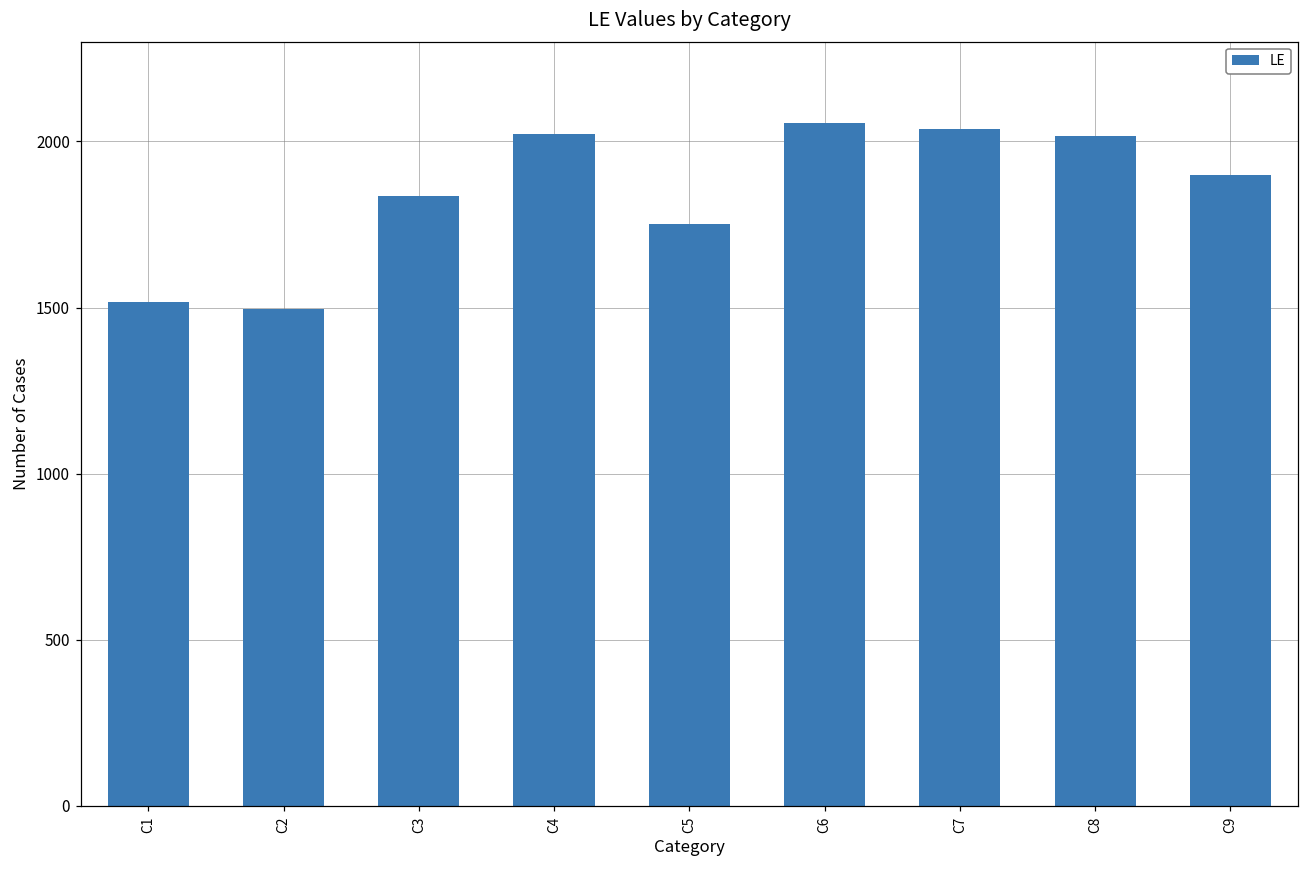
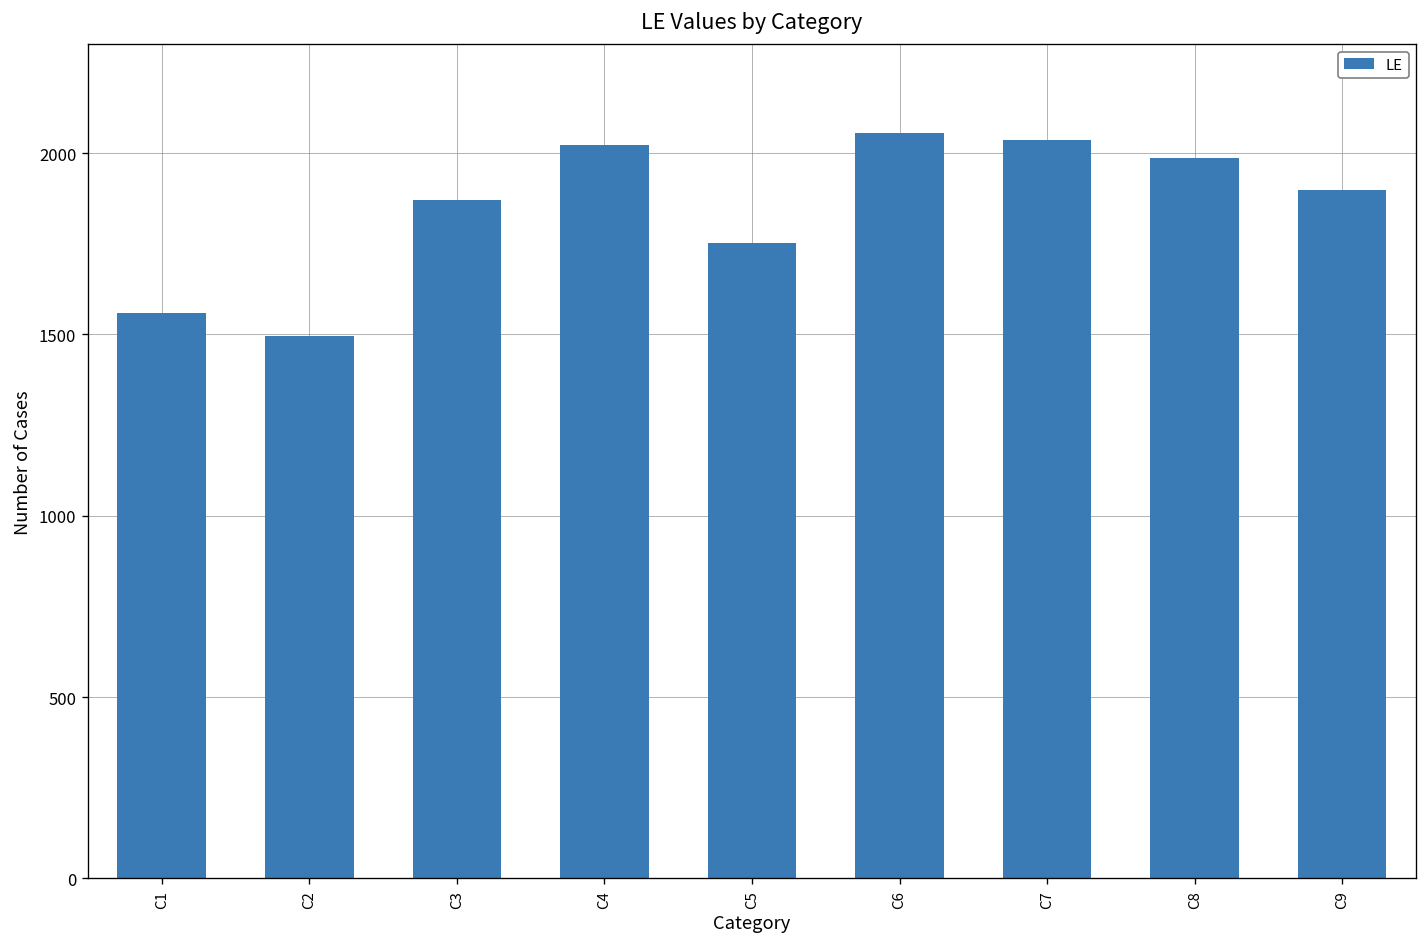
  {
-   "C1": 1520,
+   "C1": 1560,
    "C2": 1500,
-   "C3": 1840,
+   "C3": 1870,
    "C4": 2020,
    "C5": 1750,
    "C6": 2060,
    "C7": 2040,
-   "C8": 2020,
+   "C8": 1990,
    "C9": 1900
  }
